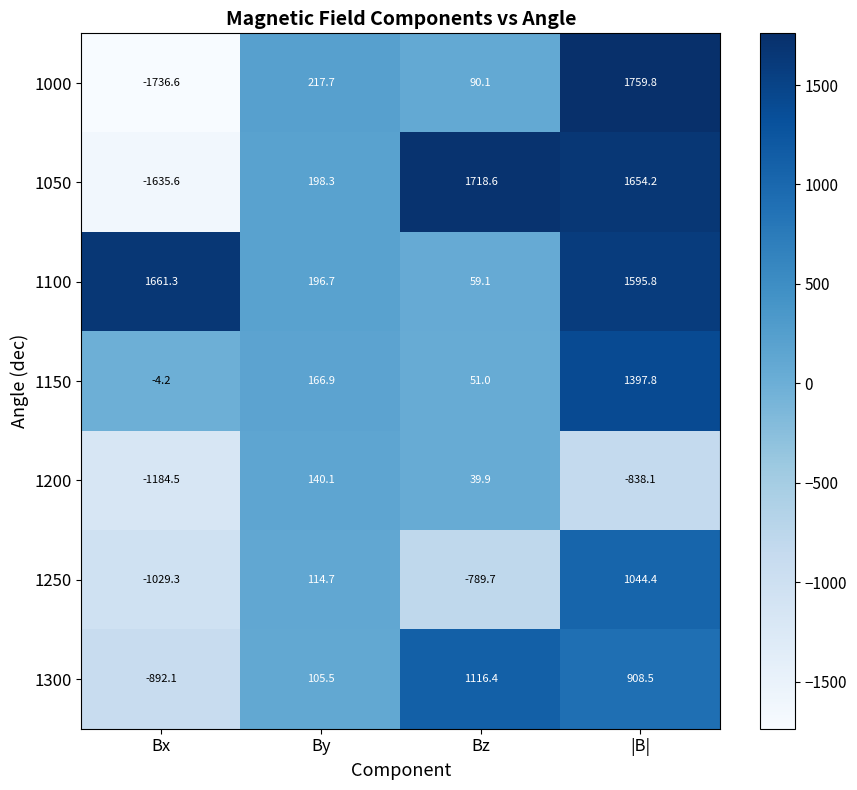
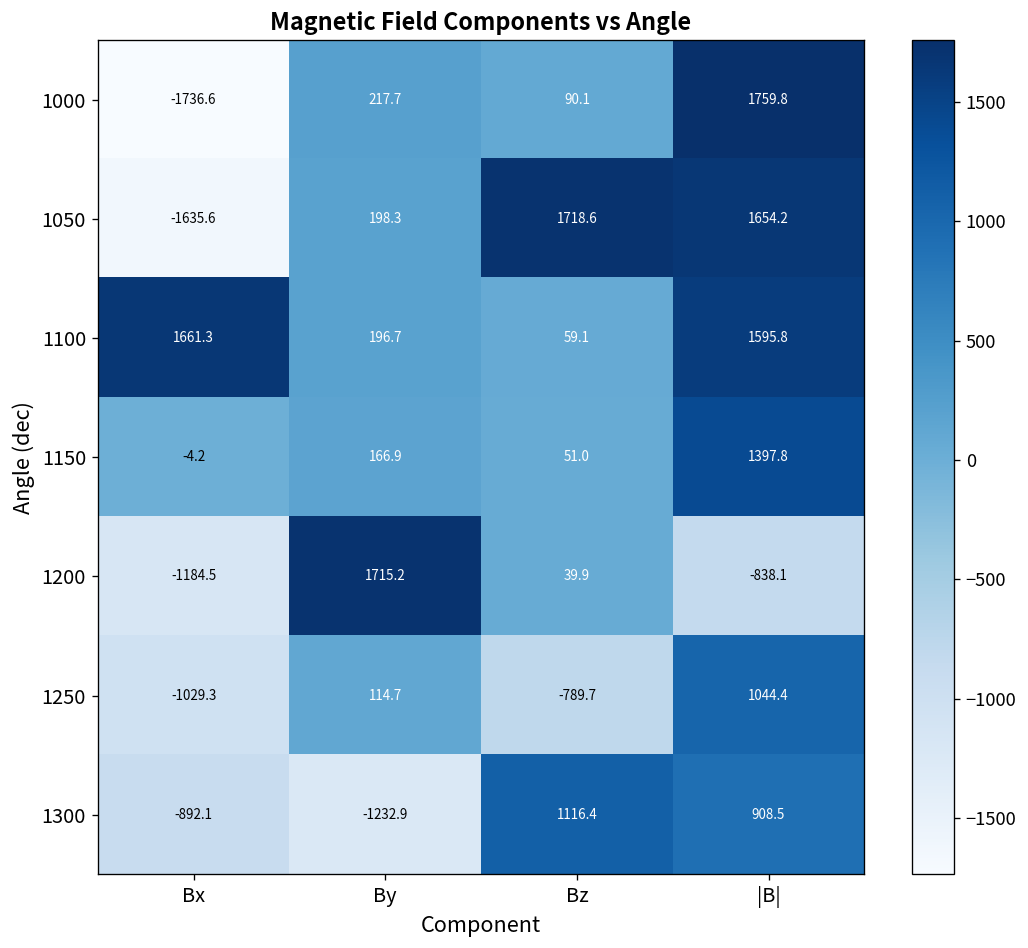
  {
    "1000": {
      "Bx": -1736.6,
      "By": 217.7,
      "Bz": 90.1,
      "|B|": 1759.8
    },
    "1050": {
      "Bx": -1635.6,
      "By": 198.3,
      "Bz": 1718.6,
      "|B|": 1654.2
    },
    "1100": {
      "Bx": 1661.3,
      "By": 196.7,
      "Bz": 59.1,
      "|B|": 1595.8
    },
    "1150": {
      "Bx": -4.2,
      "By": 166.9,
      "Bz": 51.0,
      "|B|": 1397.8
    },
    "1200": {
      "Bx": -1184.5,
-     "By": 140.1,
+     "By": 1715.2,
      "Bz": 39.9,
      "|B|": -838.1
    },
    "1250": {
      "Bx": -1029.3,
      "By": 114.7,
      "Bz": -789.7,
      "|B|": 1044.4
    },
    "1300": {
      "Bx": -892.1,
-     "By": 105.5,
+     "By": -1232.9,
      "Bz": 1116.4,
      "|B|": 908.5
    }
  }
